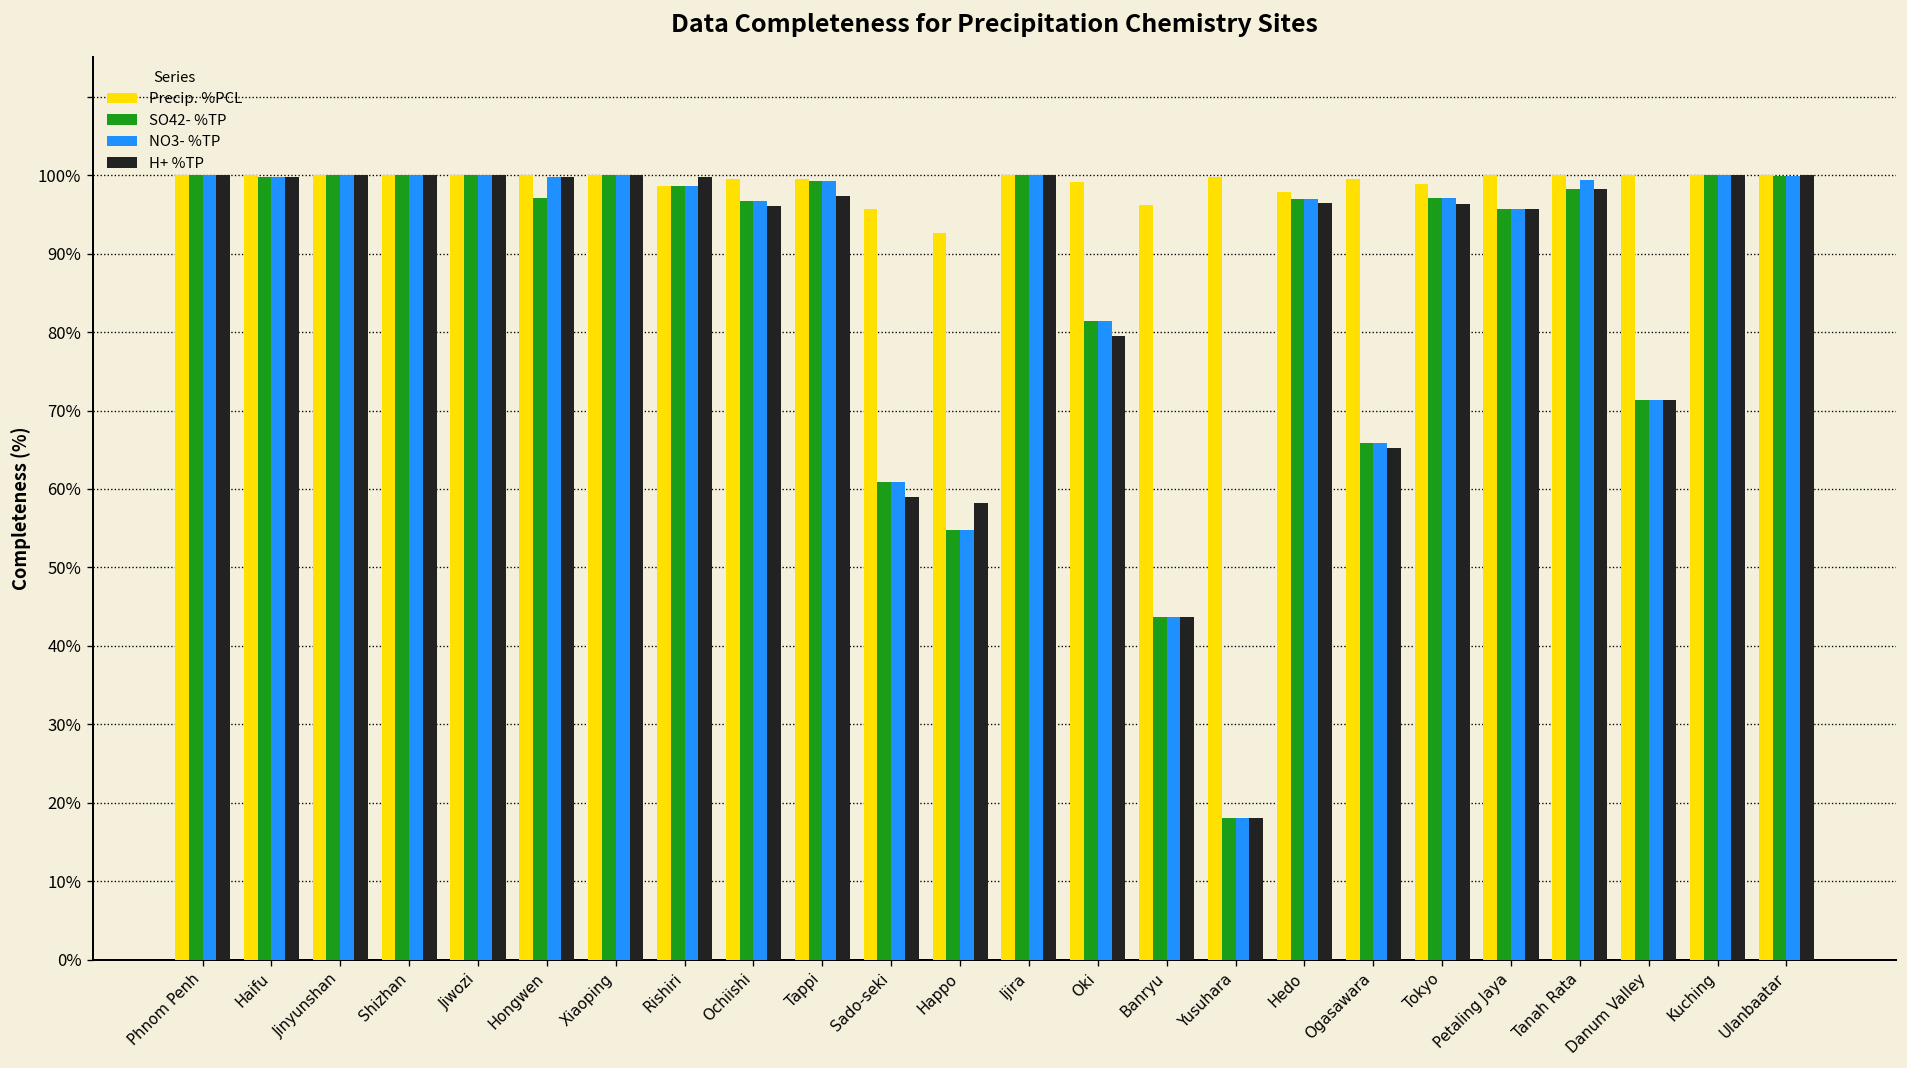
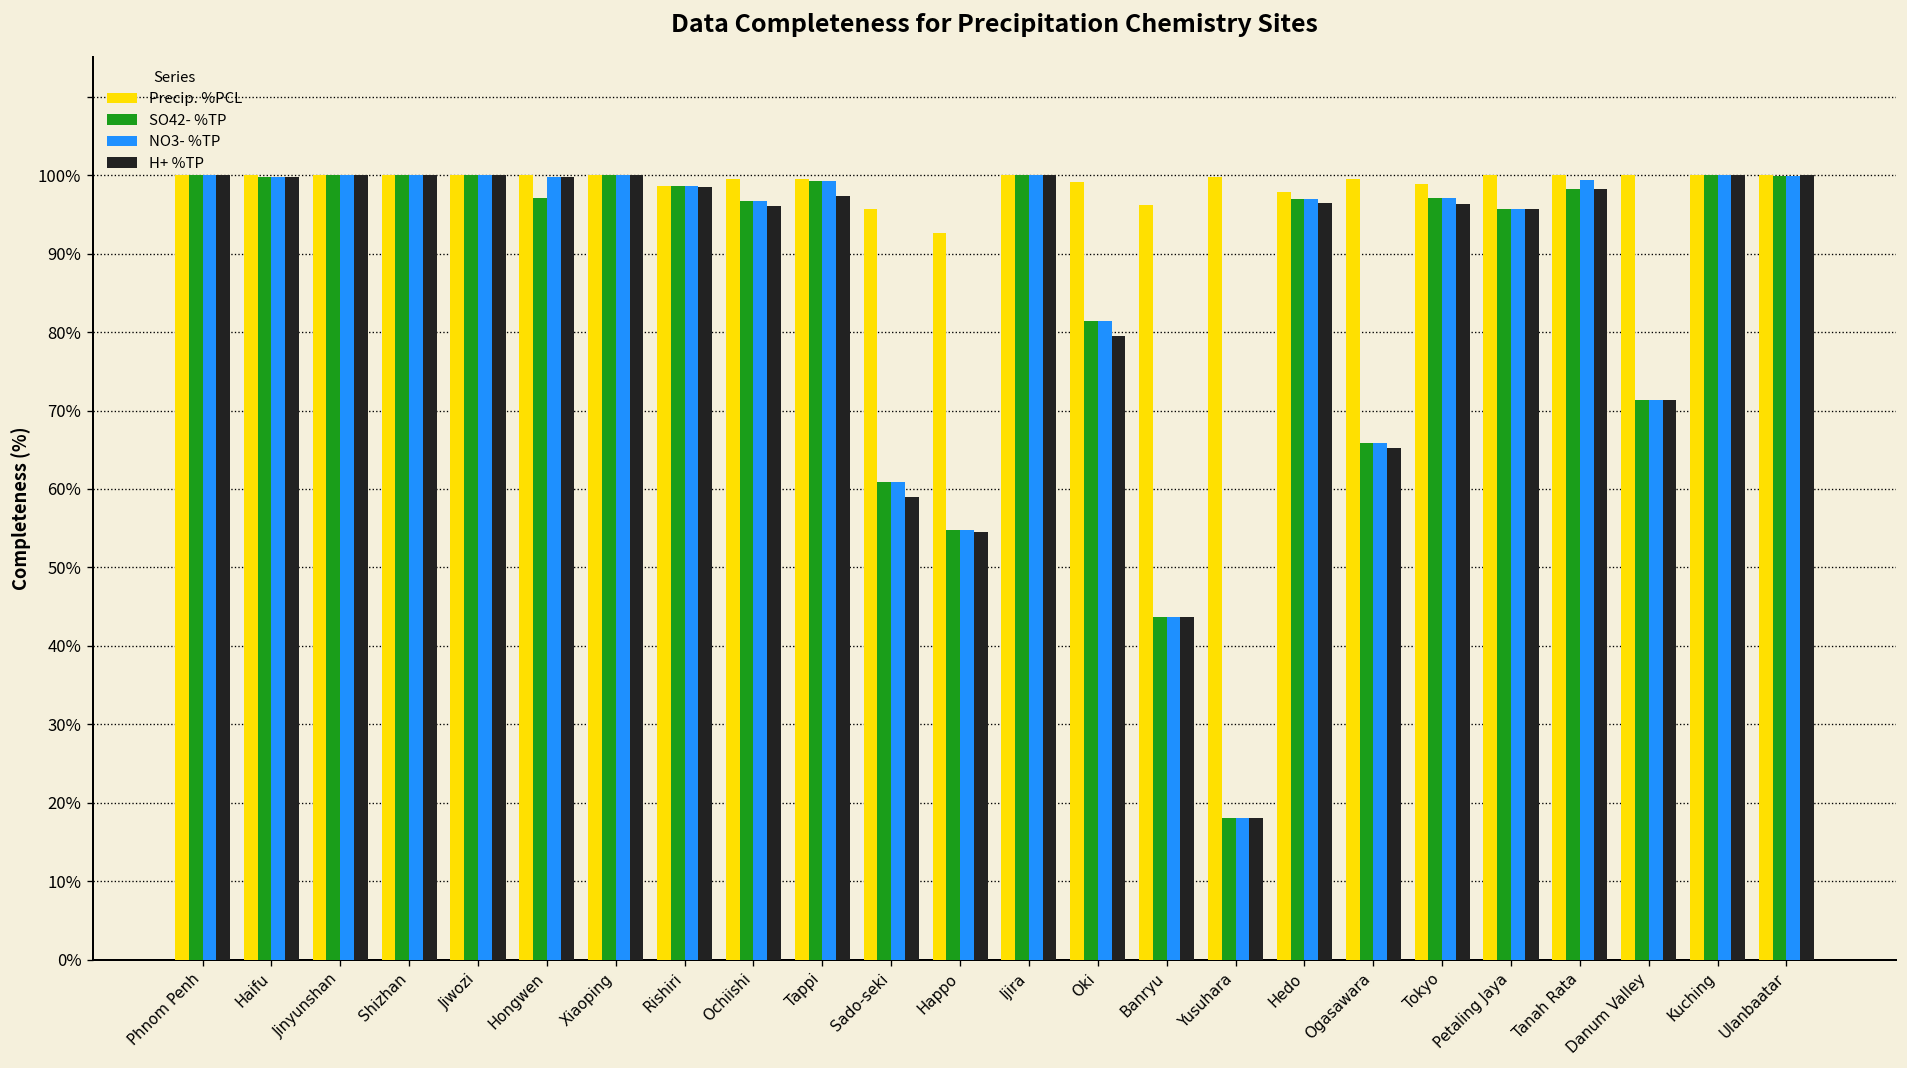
  {
    "Precip. %PCL": {
      "Phnom Penh": "100%",
      "Haifu": "100%",
      "Jinyunshan": "100%",
      "Shizhan": "100%",
      "Jiwozi": "100%",
      "Hongwen": "100%",
      "Xiaoping": "100%",
      "Rishiri": "99%",
      "Ochiishi": "99%",
      "Tappi": "99%",
      "Sado-seki": "96%",
      "Happo": "93%",
      "Ijira": "100%",
      "Oki": "99%",
      "Banryu": "96%",
      "Yusuhara": "100%",
      "Hedo": "98%",
      "Ogasawara": "99%",
      "Tokyo": "99%",
      "Petaling Jaya": "100%",
      "Tanah Rata": "100%",
      "Danum Valley": "100%",
      "Kuching": "100%",
      "Ulanbaatar": "100%"
    },
    "SO42- %TP": {
      "Phnom Penh": "100%",
      "Haifu": "100%",
      "Jinyunshan": "100%",
      "Shizhan": "100%",
      "Jiwozi": "100%",
      "Hongwen": "97%",
      "Xiaoping": "100%",
      "Rishiri": "99%",
      "Ochiishi": "97%",
      "Tappi": "99%",
      "Sado-seki": "61%",
      "Happo": "55%",
      "Ijira": "100%",
      "Oki": "81%",
      "Banryu": "44%",
      "Yusuhara": "18%",
      "Hedo": "97%",
      "Ogasawara": "66%",
      "Tokyo": "97%",
      "Petaling Jaya": "96%",
      "Tanah Rata": "98%",
      "Danum Valley": "71%",
      "Kuching": "100%",
      "Ulanbaatar": "100%"
    },
    "NO3- %TP": {
      "Phnom Penh": "100%",
      "Haifu": "100%",
      "Jinyunshan": "100%",
      "Shizhan": "100%",
      "Jiwozi": "100%",
      "Hongwen": "100%",
      "Xiaoping": "100%",
      "Rishiri": "99%",
      "Ochiishi": "97%",
      "Tappi": "99%",
      "Sado-seki": "61%",
      "Happo": "55%",
      "Ijira": "100%",
      "Oki": "81%",
      "Banryu": "44%",
      "Yusuhara": "18%",
      "Hedo": "97%",
      "Ogasawara": "66%",
      "Tokyo": "97%",
      "Petaling Jaya": "96%",
      "Tanah Rata": "99%",
      "Danum Valley": "71%",
      "Kuching": "100%",
      "Ulanbaatar": "100%"
    },
    "H+ %TP": {
      "Phnom Penh": "100%",
      "Haifu": "100%",
      "Jinyunshan": "100%",
      "Shizhan": "100%",
      "Jiwozi": "100%",
      "Hongwen": "100%",
      "Xiaoping": "100%",
-     "Rishiri": "100%",
+     "Rishiri": "99%",
      "Ochiishi": "96%",
      "Tappi": "97%",
      "Sado-seki": "59%",
-     "Happo": "58%",
+     "Happo": "54%",
      "Ijira": "100%",
      "Oki": "79%",
      "Banryu": "44%",
      "Yusuhara": "18%",
      "Hedo": "97%",
      "Ogasawara": "65%",
      "Tokyo": "96%",
      "Petaling Jaya": "96%",
      "Tanah Rata": "98%",
      "Danum Valley": "71%",
      "Kuching": "100%",
      "Ulanbaatar": "100%"
    }
  }
